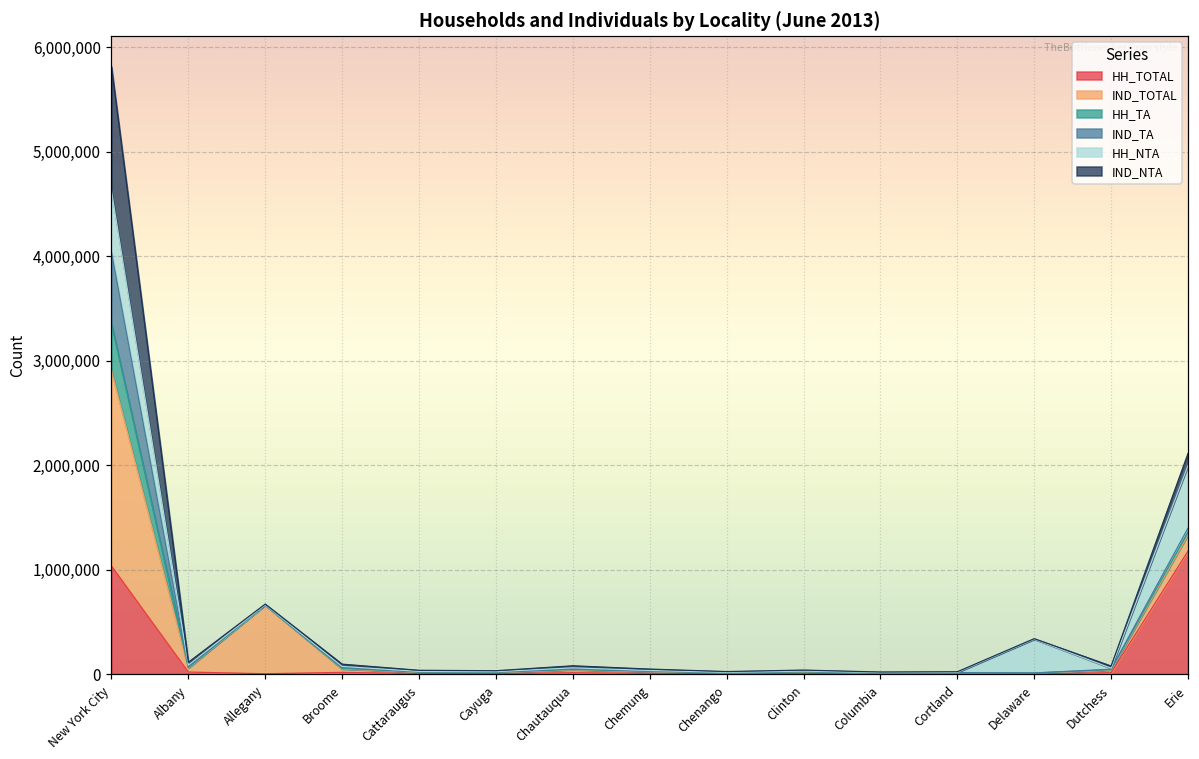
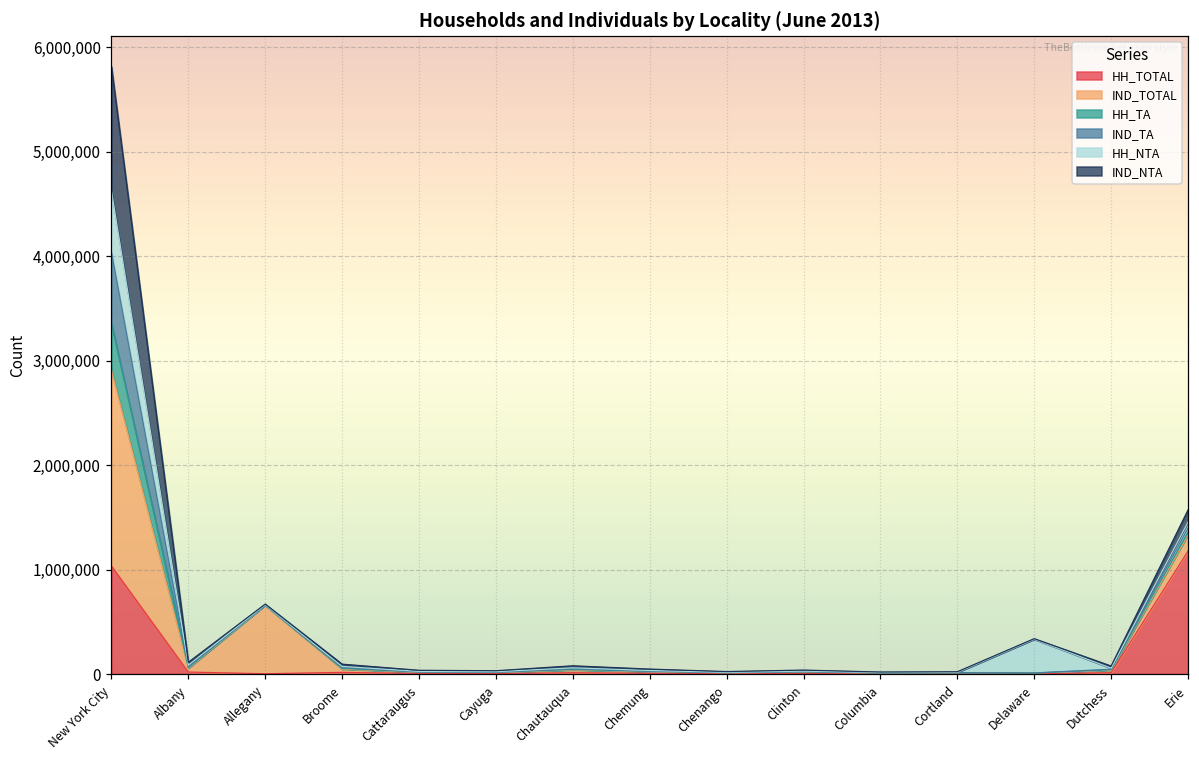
  {
    "HH_TOTAL": {
      "New York City": "1,000,000",
      "Albany": "0",
      "Allegany": "0",
      "Broome": "0",
      "Chautauqua": "0",
      "Erie": "1,200,000"
    },
    "IND_TOTAL": {
      "New York City": "1,900,000"
    },
    "HH_NTA": {
      "New York City": "600,000",
-     "Erie": "600,000"
+     "Erie": "100,000"
    },
    "IND_NTA": {
      "New York City": "1,200,000",
      "Albany": "0",
      "Erie": "100,000"
    }
  }
